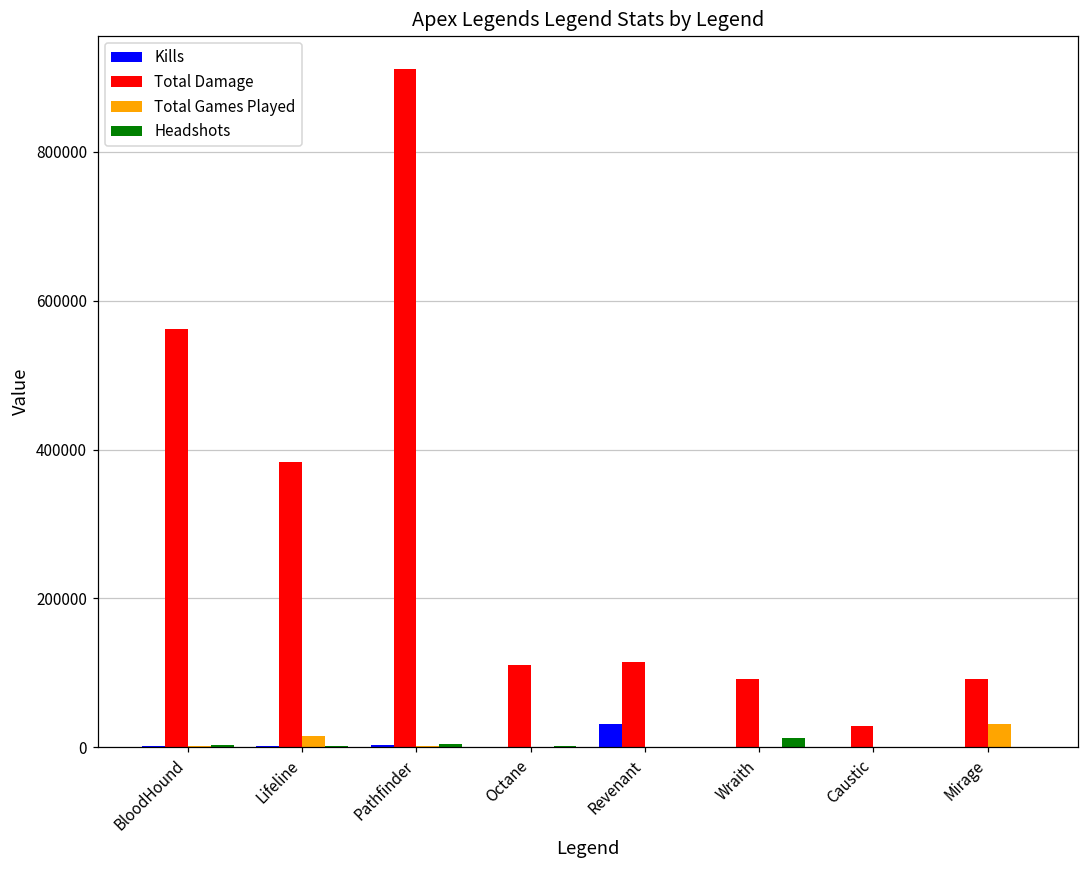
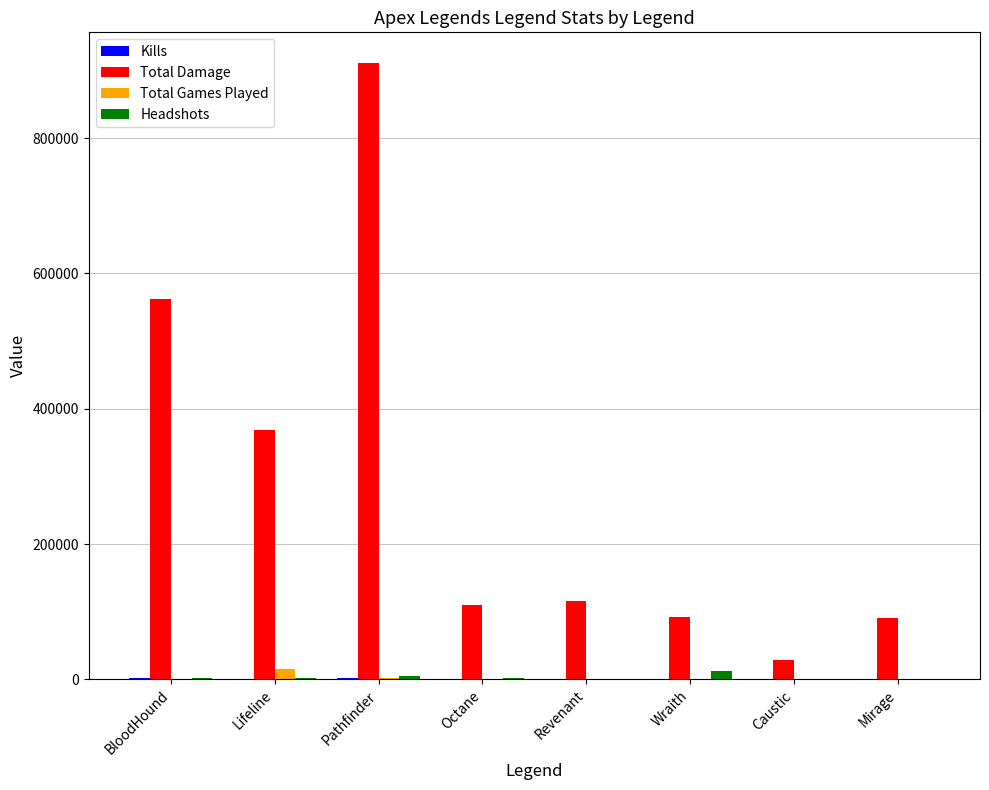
  {
    "Kills": {
-     "Revenant": 30000
+     "Revenant": 0
    },
    "Total Damage": {
      "BloodHound": 560000,
-     "Lifeline": 380000,
+     "Lifeline": 370000,
      "Pathfinder": 910000,
      "Octane": 110000,
      "Revenant": 120000,
      "Wraith": 90000,
      "Caustic": 30000,
      "Mirage": 90000
    },
    "Total Games Played": {
      "Lifeline": 20000,
-     "Mirage": 30000
+     "Mirage": 0
    },
    "Headshots": {
      "Pathfinder": 0,
      "Wraith": 10000
    }
  }
